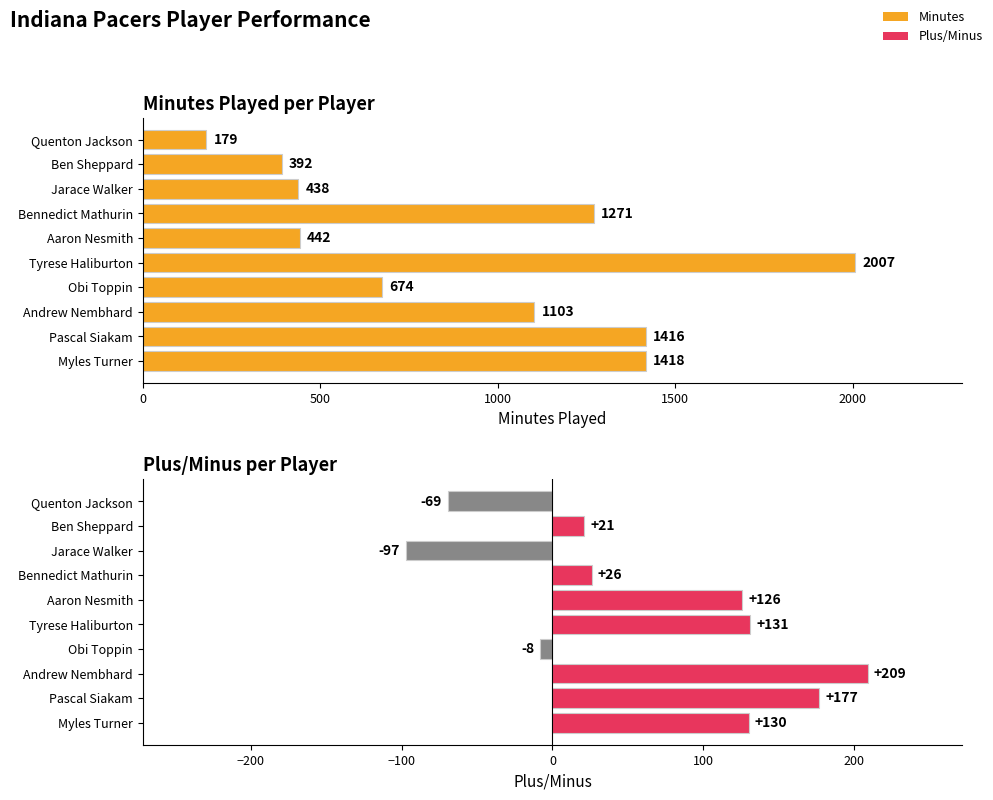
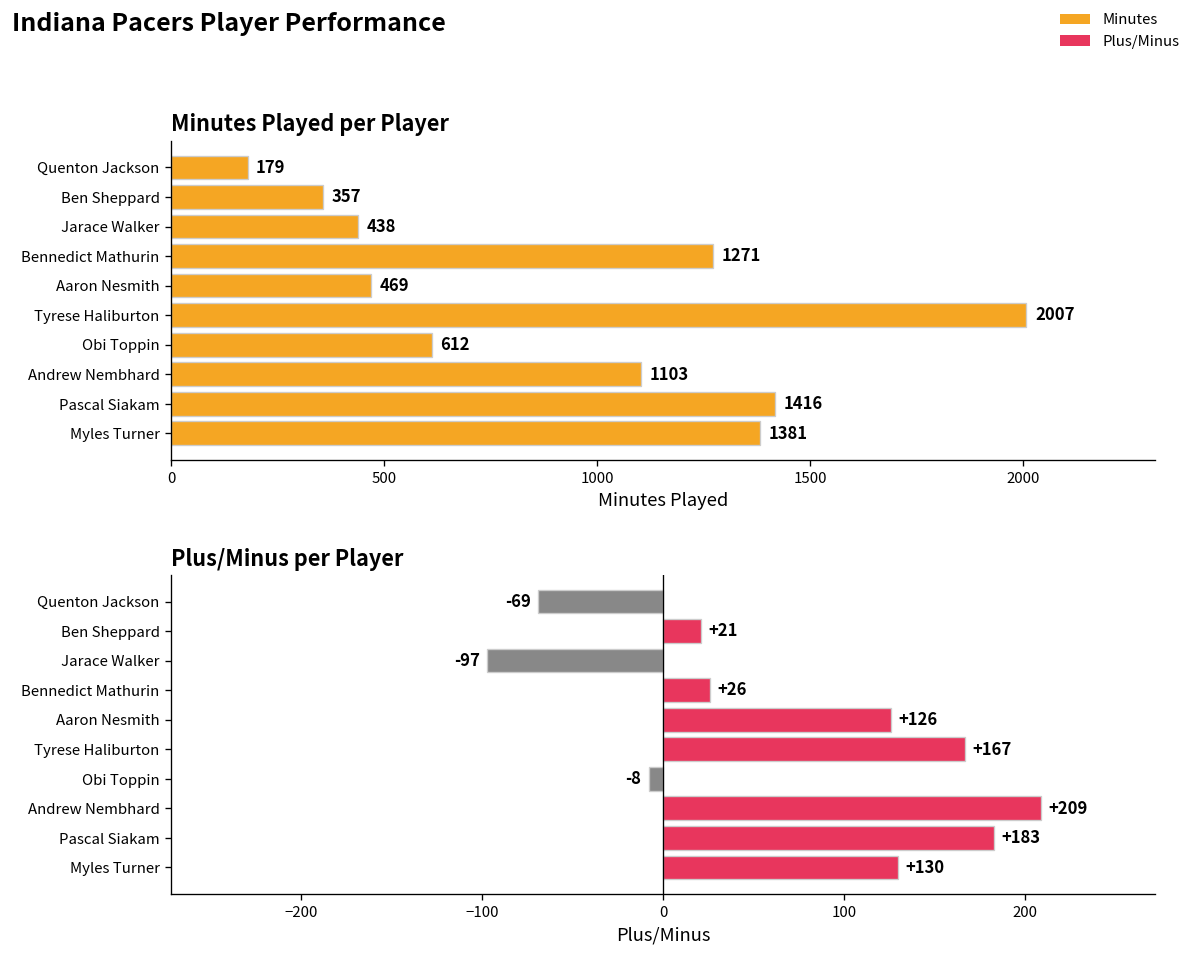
  {
    "Minutes Played per Player": {
      "Quenton Jackson": "179",
-     "Ben Sheppard": "392",
+     "Ben Sheppard": "357",
      "Jarace Walker": "438",
      "Bennedict Mathurin": "1271",
-     "Aaron Nesmith": "442",
+     "Aaron Nesmith": "469",
      "Tyrese Haliburton": "2007",
-     "Obi Toppin": "674",
+     "Obi Toppin": "612",
      "Andrew Nembhard": "1103",
      "Pascal Siakam": "1416",
-     "Myles Turner": "1418"
+     "Myles Turner": "1381"
    },
    "Plus/Minus per Player": {
      "Quenton Jackson": "-69",
      "Ben Sheppard": "+21",
      "Jarace Walker": "-97",
      "Bennedict Mathurin": "+26",
      "Aaron Nesmith": "+126",
-     "Tyrese Haliburton": "+131",
+     "Tyrese Haliburton": "+167",
      "Obi Toppin": "-8",
      "Andrew Nembhard": "+209",
-     "Pascal Siakam": "+177",
+     "Pascal Siakam": "+183",
      "Myles Turner": "+130"
    }
  }
